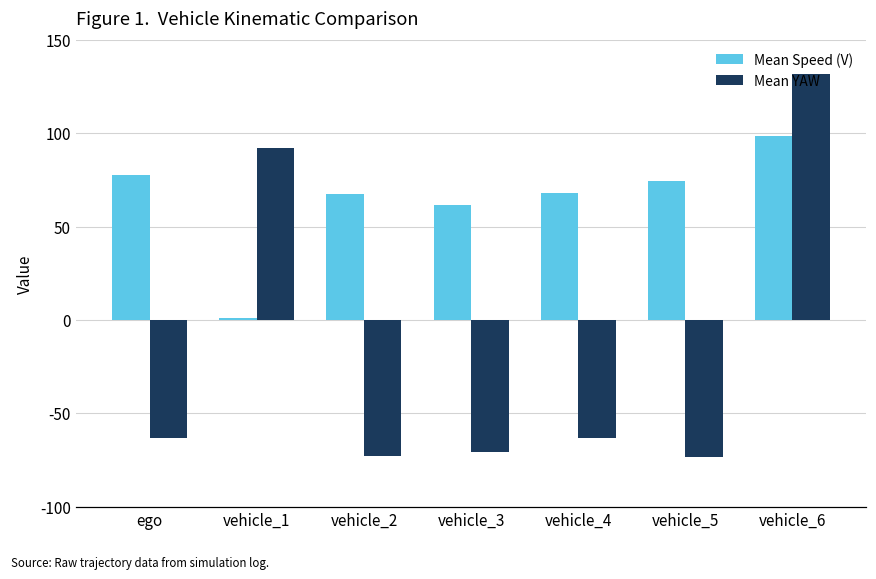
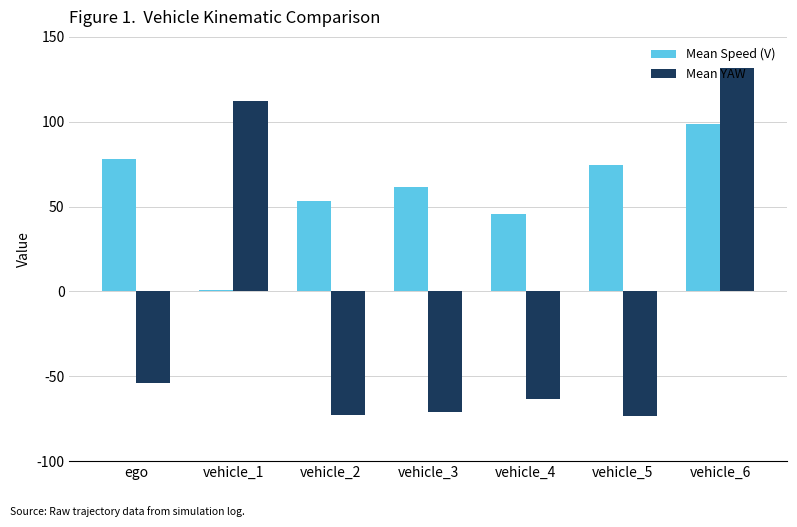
  {
    "Mean Speed (V)": {
      "ego": 78,
-     "vehicle_2": 67,
+     "vehicle_2": 53,
      "vehicle_3": 62,
-     "vehicle_4": 68,
+     "vehicle_4": 46,
      "vehicle_5": 74,
      "vehicle_6": 98
    },
    "Mean YAW": {
-     "ego": -63,
-     "vehicle_1": 92,
+     "ego": -54,
+     "vehicle_1": 112,
      "vehicle_2": -73,
      "vehicle_3": -71,
      "vehicle_4": -63,
      "vehicle_5": -74,
      "vehicle_6": 132
    }
  }
